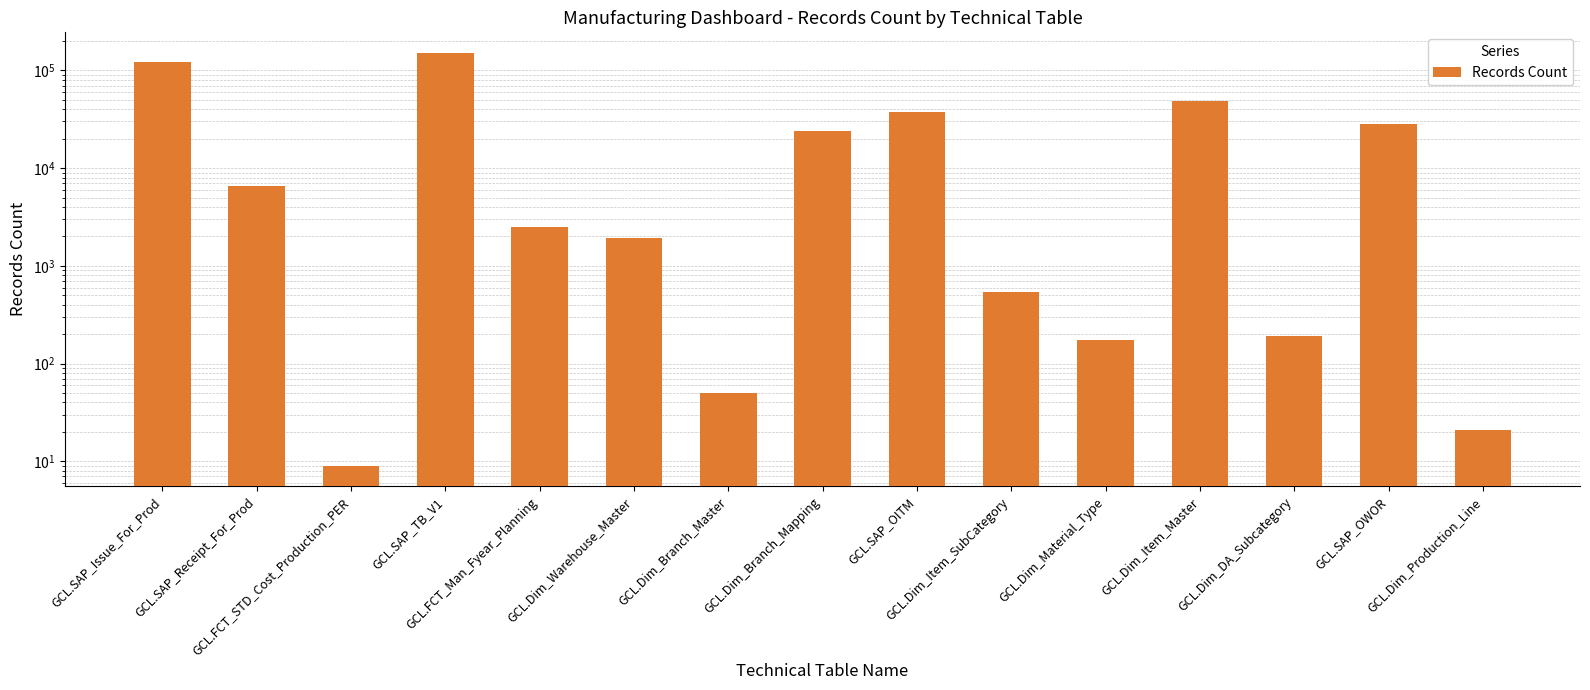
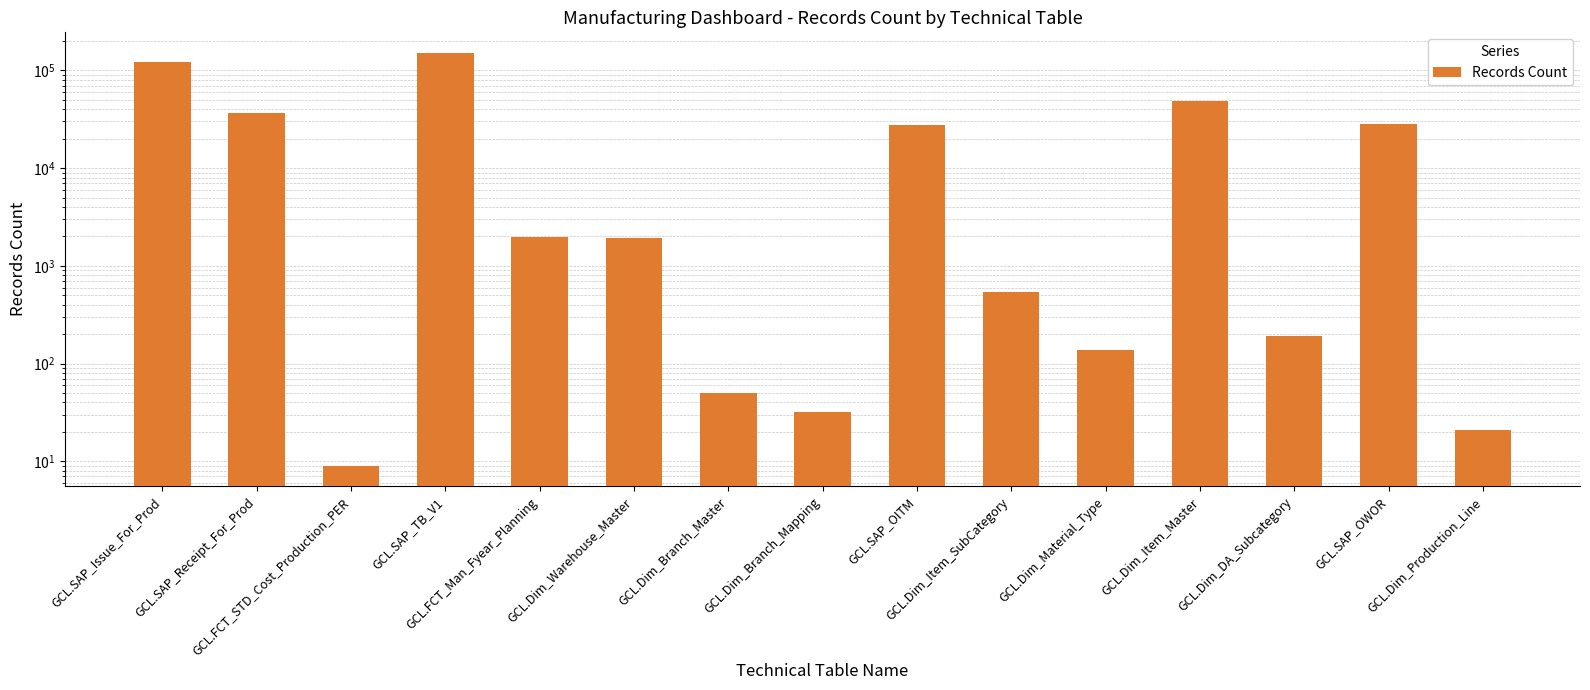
  {
    "GCL.SAP_Issue_For_Prod": 120000,
-   "GCL.SAP_Receipt_For_Prod": 7000,
+   "GCL.SAP_Receipt_For_Prod": 36000,
    "GCL.FCT_STD_Cost_Production_PER": 9,
    "GCL.SAP_TB_V1": 150000,
-   "GCL.FCT_Man_Fyear_Planning": 2500,
+   "GCL.FCT_Man_Fyear_Planning": 2000,
    "GCL.Dim_Warehouse_Master": 1900,
    "GCL.Dim_Branch_Master": 50,
-   "GCL.Dim_Branch_Mapping": 24000,
-   "GCL.SAP_OITM": 38000,
+   "GCL.Dim_Branch_Mapping": 32,
+   "GCL.SAP_OITM": 27000,
    "GCL.Dim_Item_SubCategory": 500,
-   "GCL.Dim_Material_Type": 170,
+   "GCL.Dim_Material_Type": 140,
    "GCL.Dim_Item_Master": 50000,
    "GCL.Dim_DA_Subcategory": 190,
    "GCL.SAP_OWOR": 28000,
    "GCL.Dim_Production_Line": 21
  }
